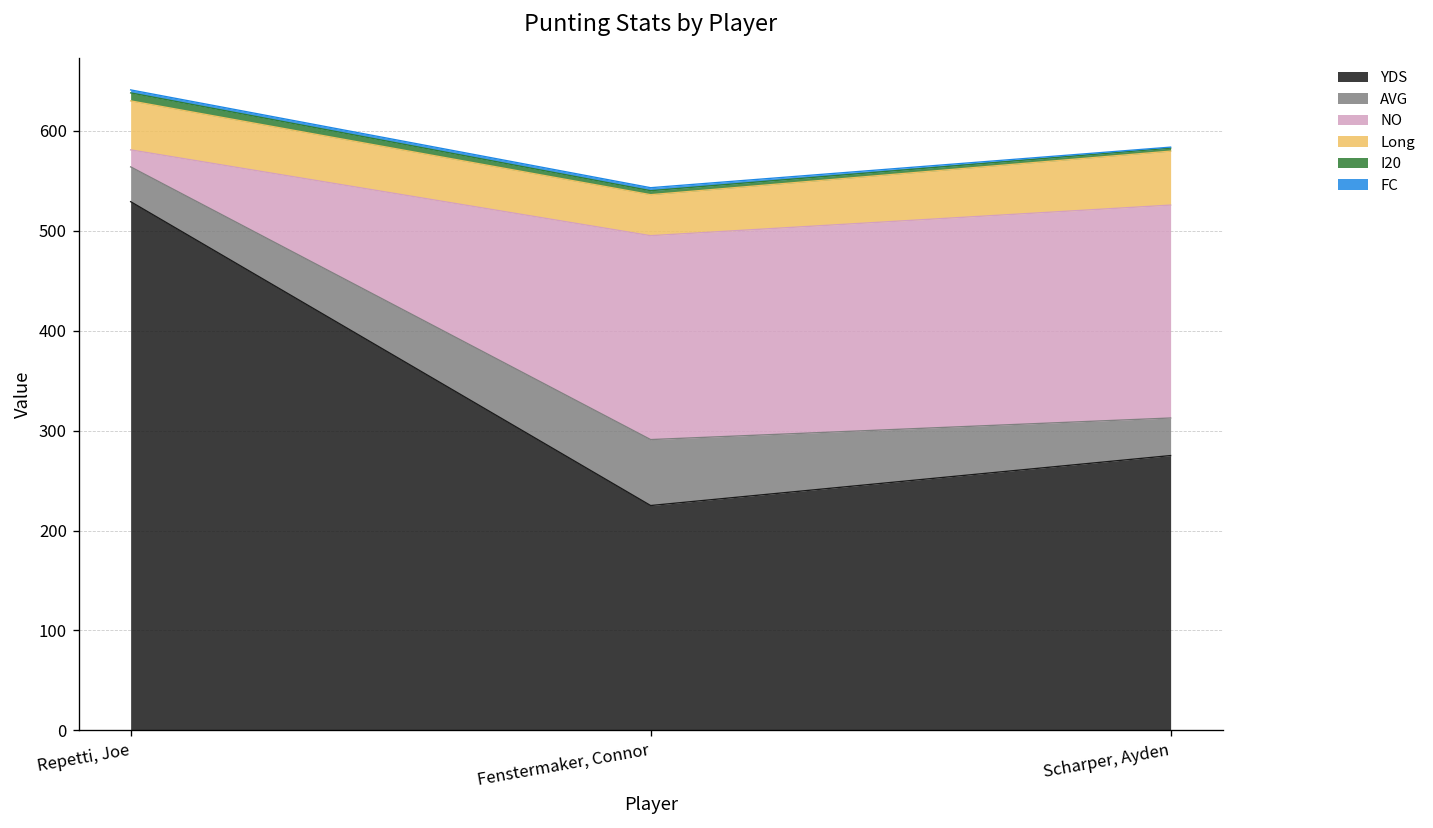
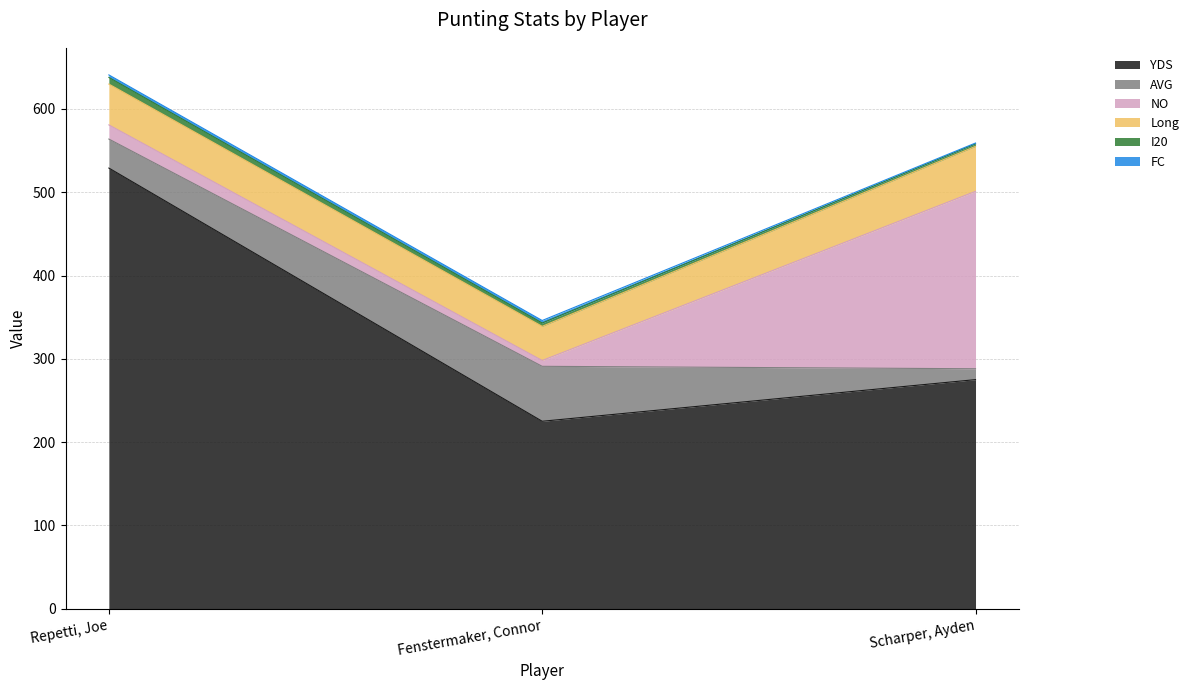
  {
    "YDS": {
      "Repetti, Joe": 530,
      "Fenstermaker, Connor": 230,
      "Scharper, Ayden": 280
    },
    "AVG": {
      "Repetti, Joe": 30,
      "Fenstermaker, Connor": 70,
-     "Scharper, Ayden": 40
+     "Scharper, Ayden": 10
    },
    "NO": {
      "Repetti, Joe": 20,
-     "Fenstermaker, Connor": 200,
+     "Fenstermaker, Connor": 10,
      "Scharper, Ayden": 210
    },
    "Long": {
      "Repetti, Joe": 50,
      "Fenstermaker, Connor": 40
    }
  }
